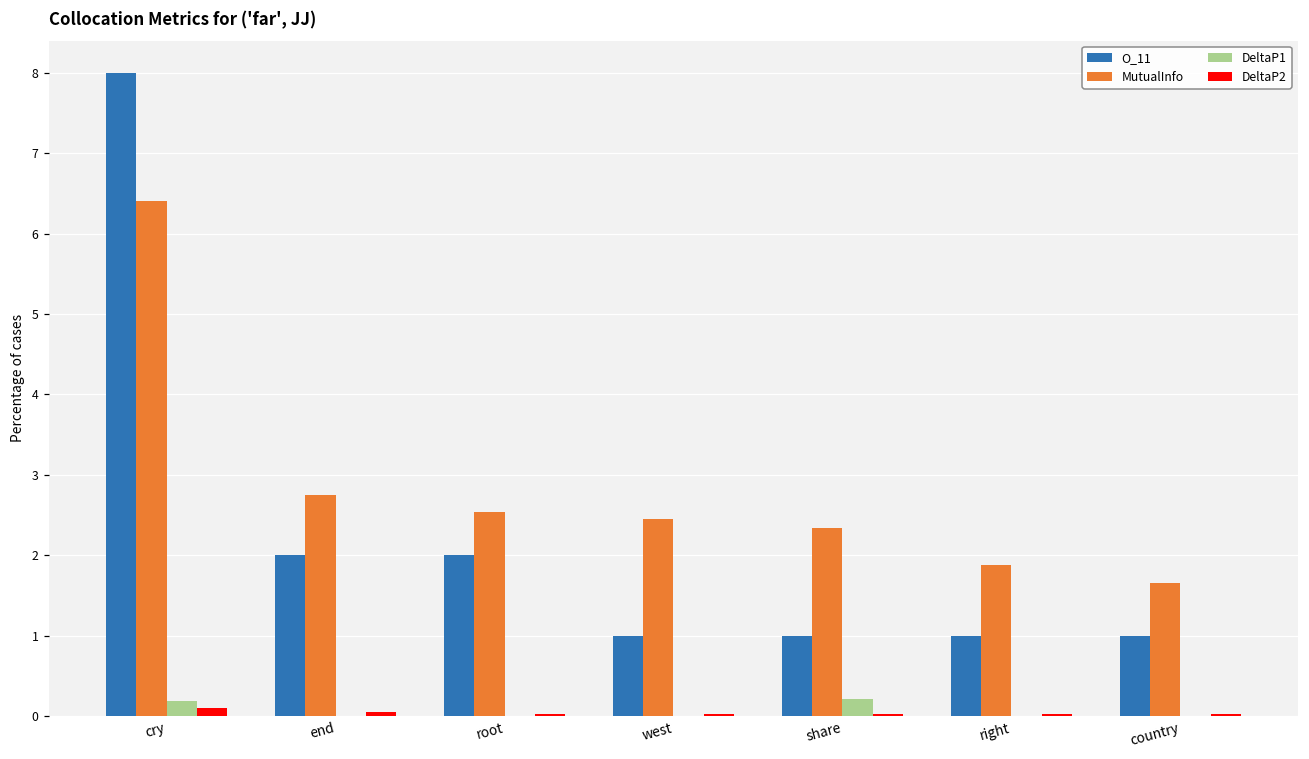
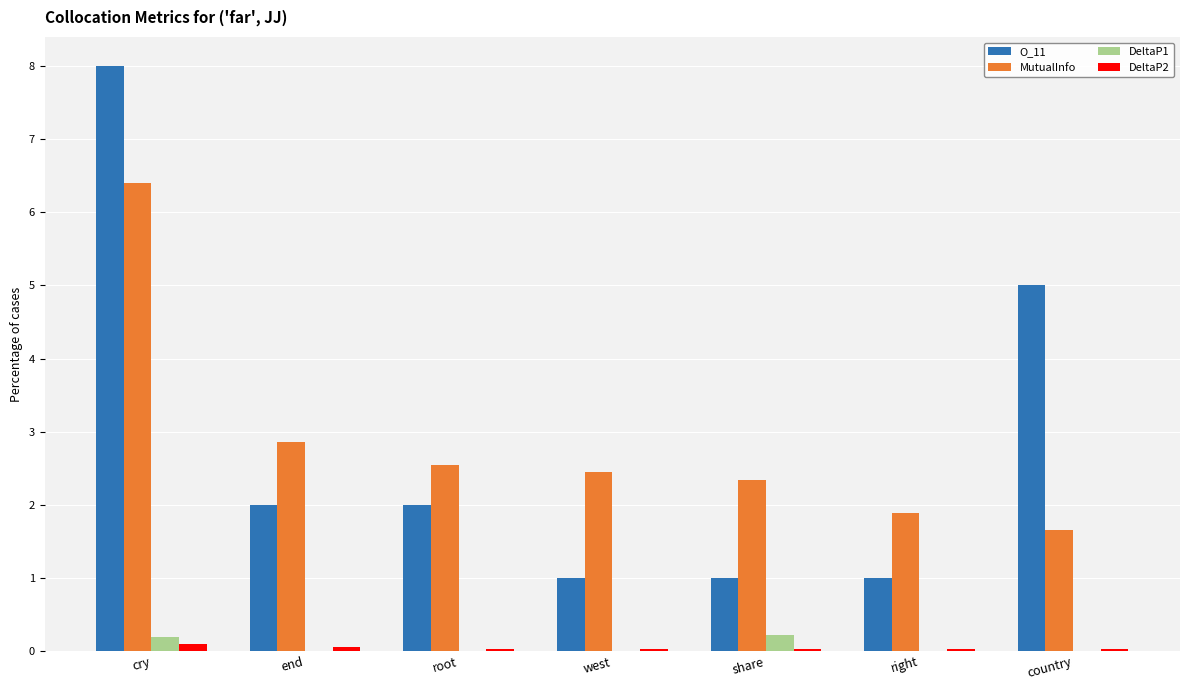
  {
    "O_11": {
      "cry": 8,
      "end": 2,
      "root": 2,
      "west": 1,
      "share": 1,
      "right": 1,
-     "country": 1
+     "country": 5
    },
    "MutualInfo": {
      "cry": 6.4,
-     "end": 2.7,
+     "end": 2.9,
      "root": 2.5,
      "west": 2.5,
      "share": 2.3,
      "right": 1.9,
      "country": 1.6
    },
    "DeltaP1": {
      "cry": 0.2,
      "share": 0.2
    },
    "DeltaP2": {
      "cry": 0.1,
      "end": 0.1
    }
  }
